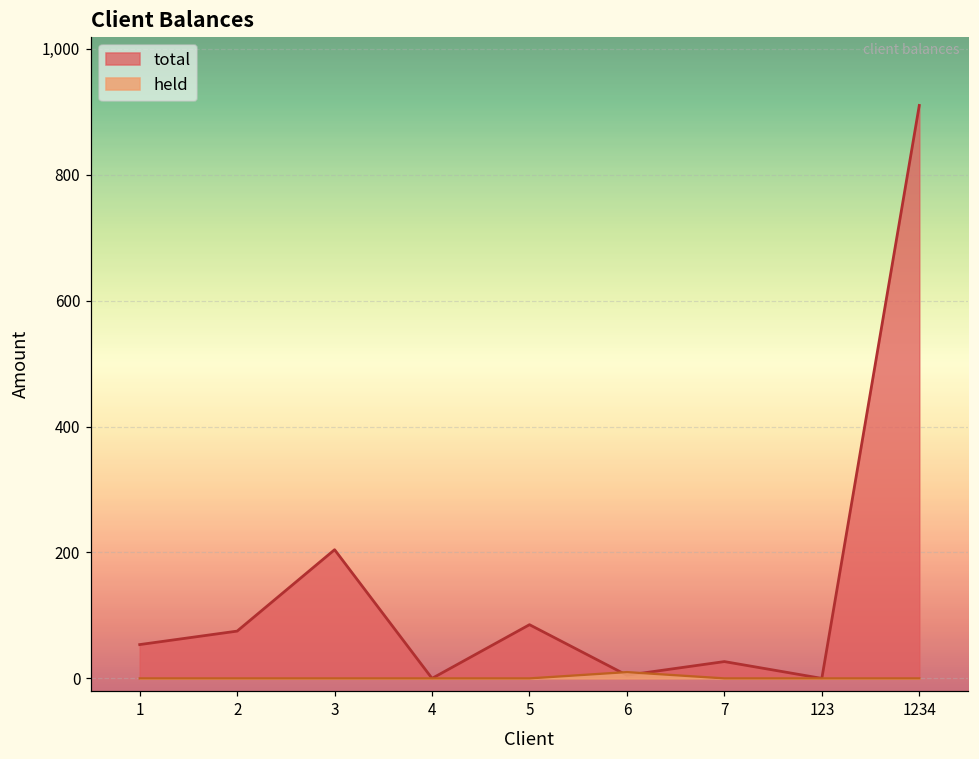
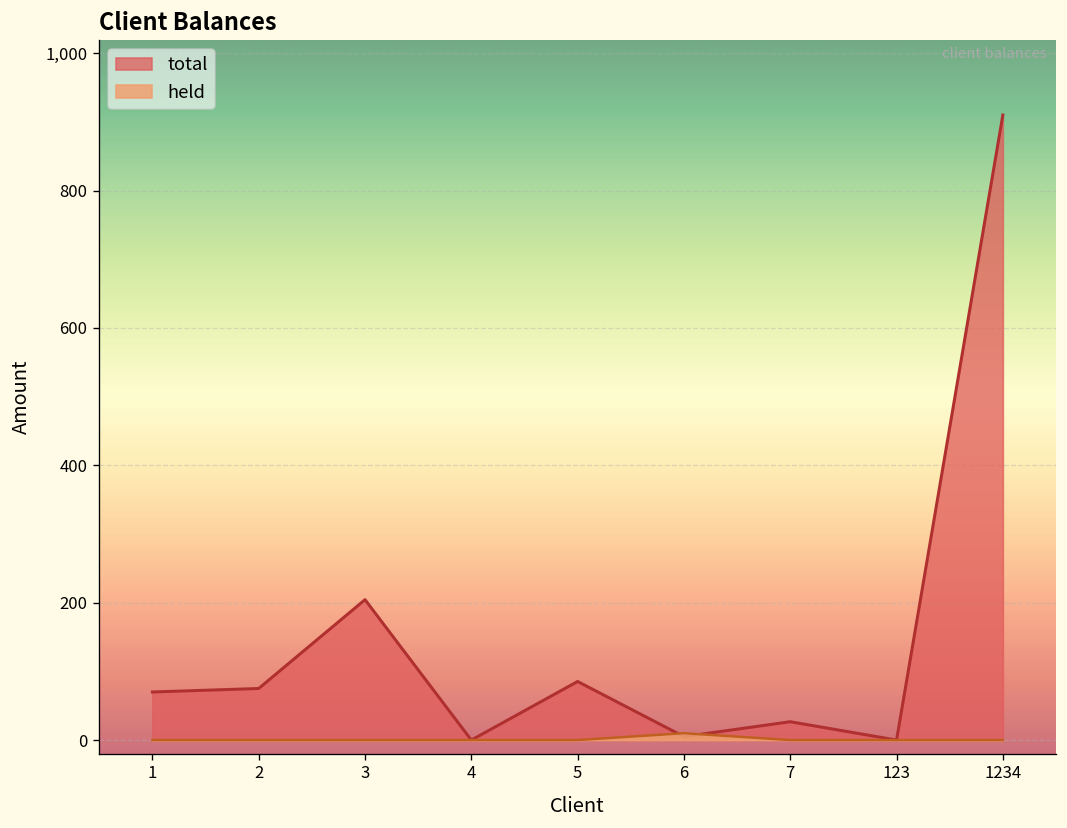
  {
    "total": {
-     "1": 50,
+     "1": 70,
      "2": 80,
      "3": 200,
      "5": 90,
      "6": 10,
      "7": 30,
      "1234": 910
    },
    "held": {
      "1": 0,
      "2": 0,
      "3": 0,
      "5": 0,
      "6": 10,
      "7": 0,
      "1234": 0
    }
  }
